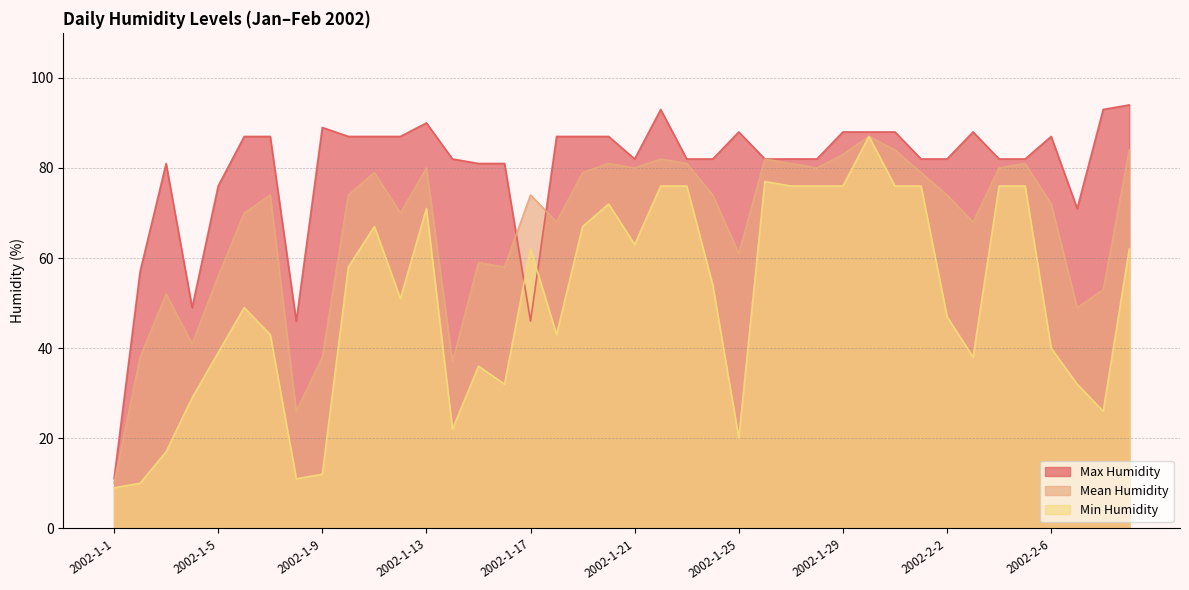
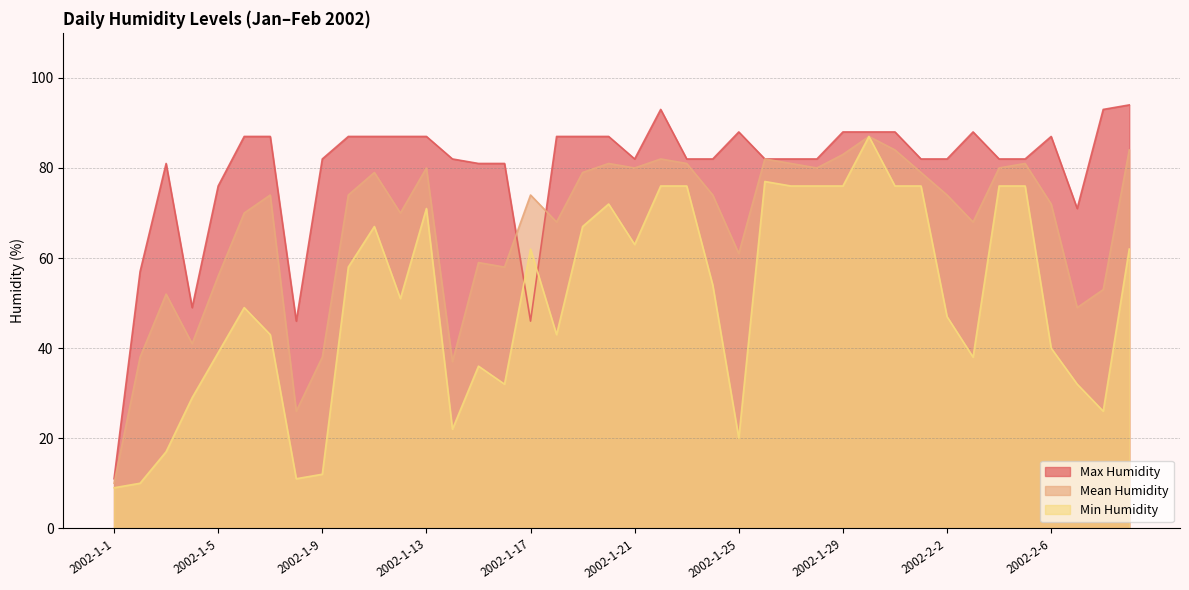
  {
    "Max Humidity": {
      "2002-1-1": 11,
      "2002-1-5": 76,
-     "2002-1-9": 89,
-     "2002-1-13": 90,
+     "2002-1-9": 82,
+     "2002-1-13": 87,
      "2002-1-17": 46,
      "2002-1-21": 82,
      "2002-1-25": 88,
      "2002-1-29": 88,
      "2002-2-2": 82,
      "2002-2-6": 87
    }
  }
